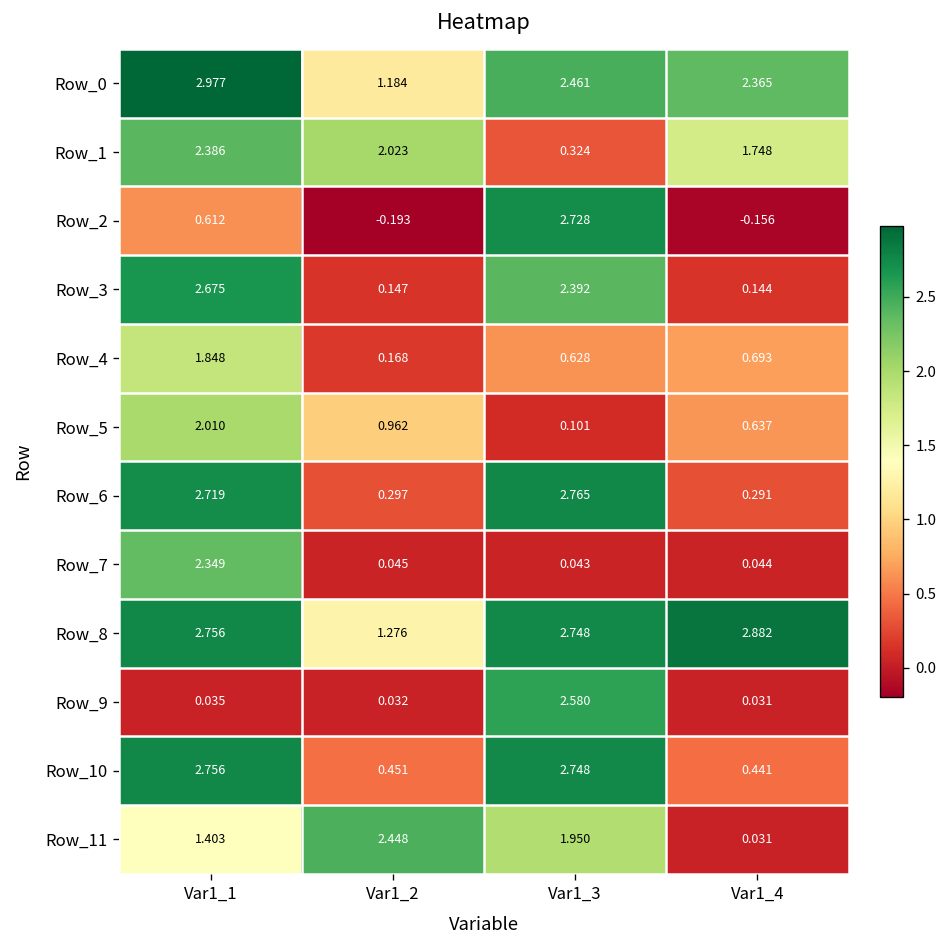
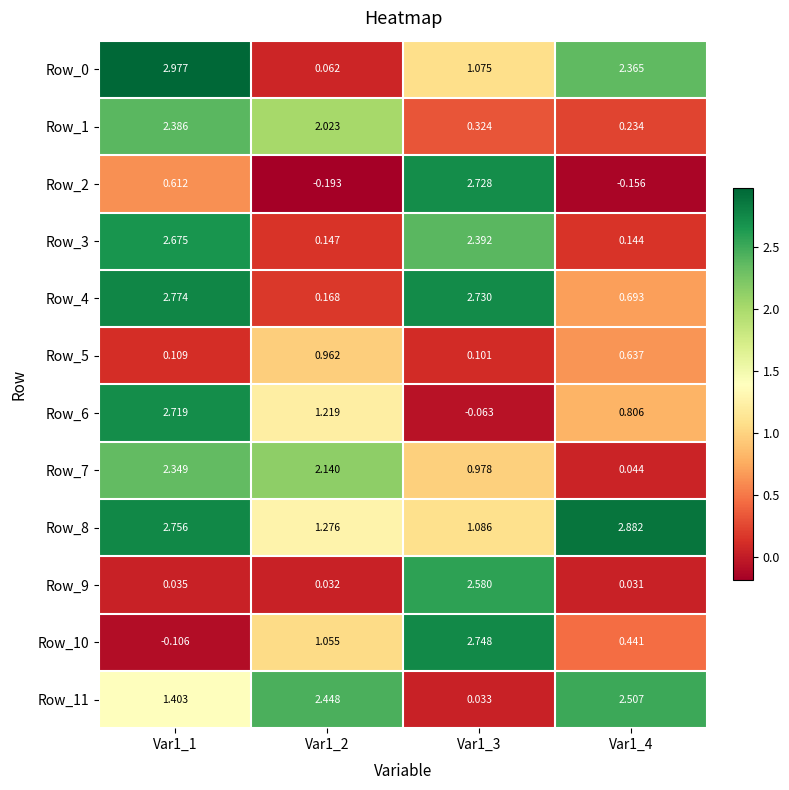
  {
    "Row_0": {
      "Var1_1": 2.977,
-     "Var1_2": 1.184,
-     "Var1_3": 2.461,
+     "Var1_2": 0.062,
+     "Var1_3": 1.075,
      "Var1_4": 2.365
    },
    "Row_1": {
      "Var1_1": 2.386,
      "Var1_2": 2.023,
      "Var1_3": 0.324,
-     "Var1_4": 1.748
+     "Var1_4": 0.234
    },
    "Row_2": {
      "Var1_1": 0.612,
      "Var1_2": -0.193,
      "Var1_3": 2.728,
      "Var1_4": -0.156
    },
    "Row_3": {
      "Var1_1": 2.675,
      "Var1_2": 0.147,
      "Var1_3": 2.392,
      "Var1_4": 0.144
    },
    "Row_4": {
-     "Var1_1": 1.848,
+     "Var1_1": 2.774,
      "Var1_2": 0.168,
-     "Var1_3": 0.628,
+     "Var1_3": 2.730,
      "Var1_4": 0.693
    },
    "Row_5": {
-     "Var1_1": 2.010,
+     "Var1_1": 0.109,
      "Var1_2": 0.962,
      "Var1_3": 0.101,
      "Var1_4": 0.637
    },
    "Row_6": {
      "Var1_1": 2.719,
-     "Var1_2": 0.297,
-     "Var1_3": 2.765,
-     "Var1_4": 0.291
+     "Var1_2": 1.219,
+     "Var1_3": -0.063,
+     "Var1_4": 0.806
    },
    "Row_7": {
      "Var1_1": 2.349,
-     "Var1_2": 0.045,
-     "Var1_3": 0.043,
+     "Var1_2": 2.140,
+     "Var1_3": 0.978,
      "Var1_4": 0.044
    },
    "Row_8": {
      "Var1_1": 2.756,
      "Var1_2": 1.276,
-     "Var1_3": 2.748,
+     "Var1_3": 1.086,
      "Var1_4": 2.882
    },
    "Row_9": {
      "Var1_1": 0.035,
      "Var1_2": 0.032,
      "Var1_3": 2.580,
      "Var1_4": 0.031
    },
    "Row_10": {
-     "Var1_1": 2.756,
-     "Var1_2": 0.451,
+     "Var1_1": -0.106,
+     "Var1_2": 1.055,
      "Var1_3": 2.748,
      "Var1_4": 0.441
    },
    "Row_11": {
      "Var1_1": 1.403,
      "Var1_2": 2.448,
-     "Var1_3": 1.950,
-     "Var1_4": 0.031
+     "Var1_3": 0.033,
+     "Var1_4": 2.507
    }
  }
